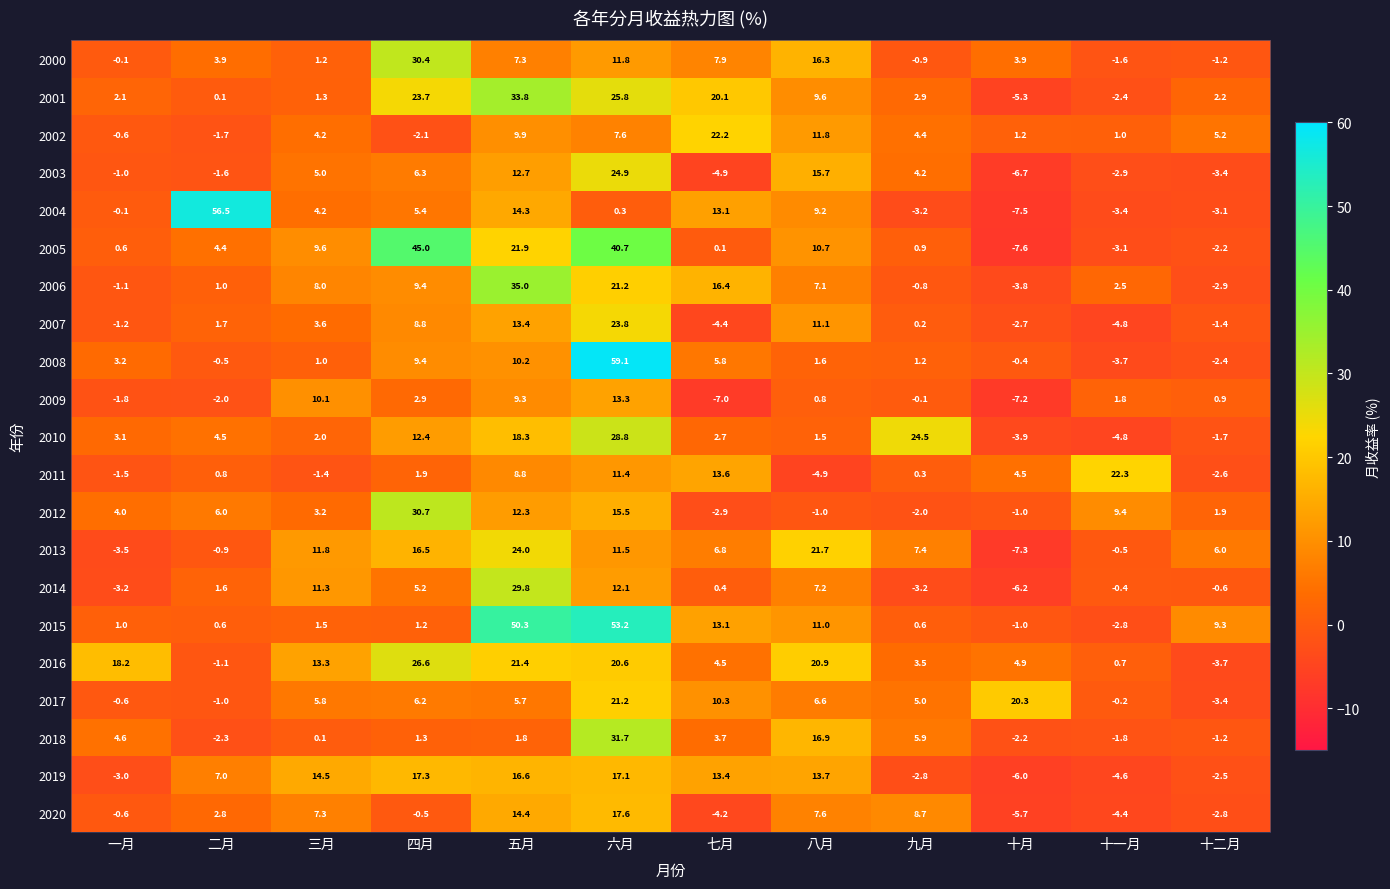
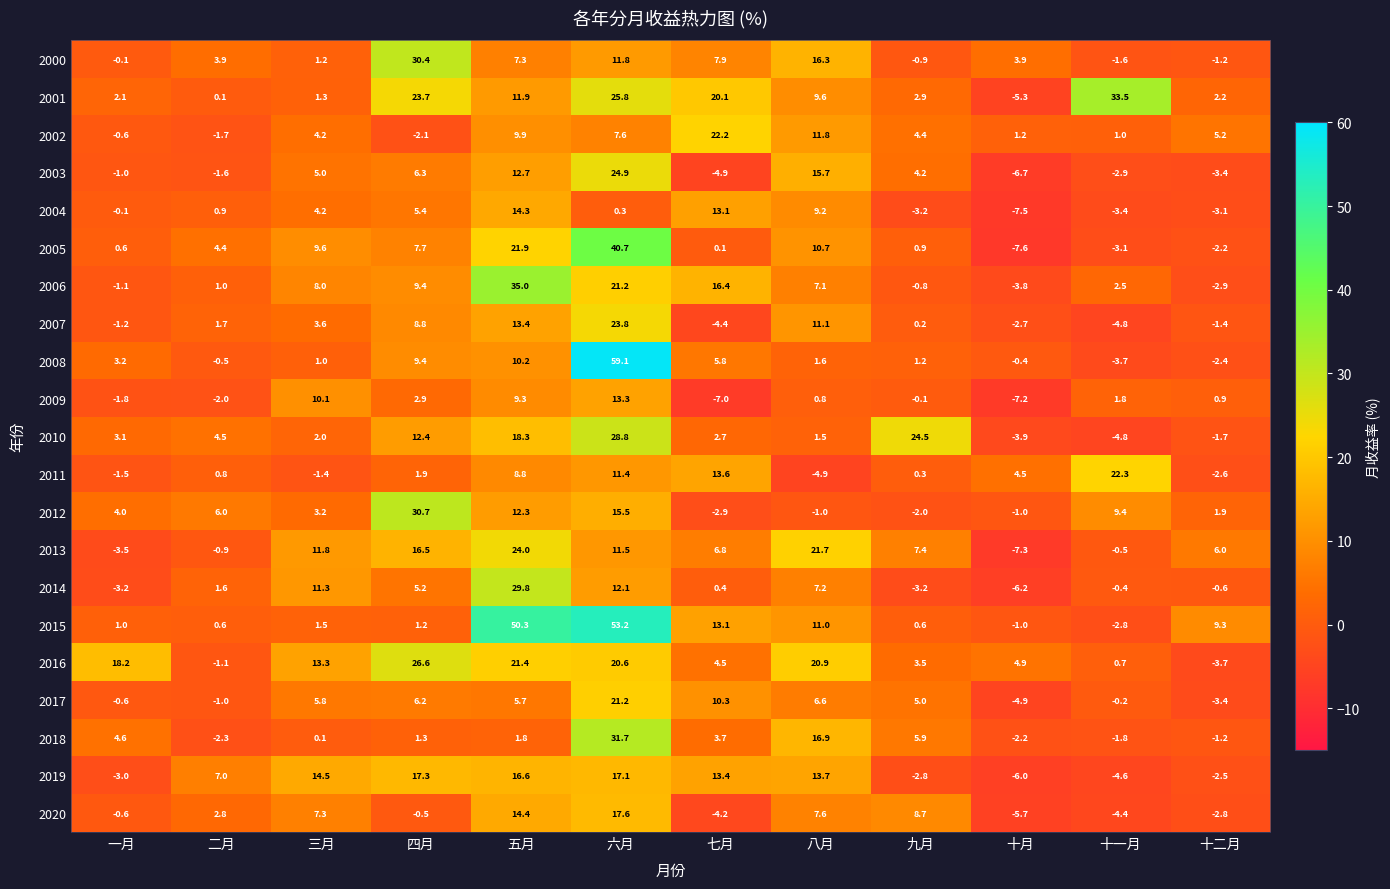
  {
    "2001": {
      "一月": 2.1,
      "二月": 0.1,
      "三月": 1.3,
      "四月": 23.7,
-     "五月": 33.8,
+     "五月": 11.9,
      "六月": 25.8,
      "七月": 20.1,
      "八月": 9.6,
      "九月": 2.9,
      "十月": -5.3,
-     "十一月": -2.4,
+     "十一月": 33.5,
      "十二月": 2.2
    },
    "2004": {
      "一月": -0.1,
-     "二月": 56.5,
+     "二月": 0.9,
      "三月": 4.2,
      "四月": 5.4,
      "五月": 14.3,
      "六月": 0.3,
      "七月": 13.1,
      "八月": 9.2,
      "九月": -3.2,
      "十月": -7.5,
      "十一月": -3.4,
      "十二月": -3.1
    },
    "2005": {
      "一月": 0.6,
      "二月": 4.4,
      "三月": 9.6,
-     "四月": 45.0,
+     "四月": 7.7,
      "五月": 21.9,
      "六月": 40.7,
      "七月": 0.1,
      "八月": 10.7,
      "九月": 0.9,
      "十月": -7.6,
      "十一月": -3.1,
      "十二月": -2.2
    },
    "2017": {
      "一月": -0.6,
      "二月": -1.0,
      "三月": 5.8,
      "四月": 6.2,
      "五月": 5.7,
      "六月": 21.2,
      "七月": 10.3,
      "八月": 6.6,
      "九月": 5.0,
-     "十月": 20.3,
+     "十月": -4.9,
      "十一月": -0.2,
      "十二月": -3.4
    }
  }
